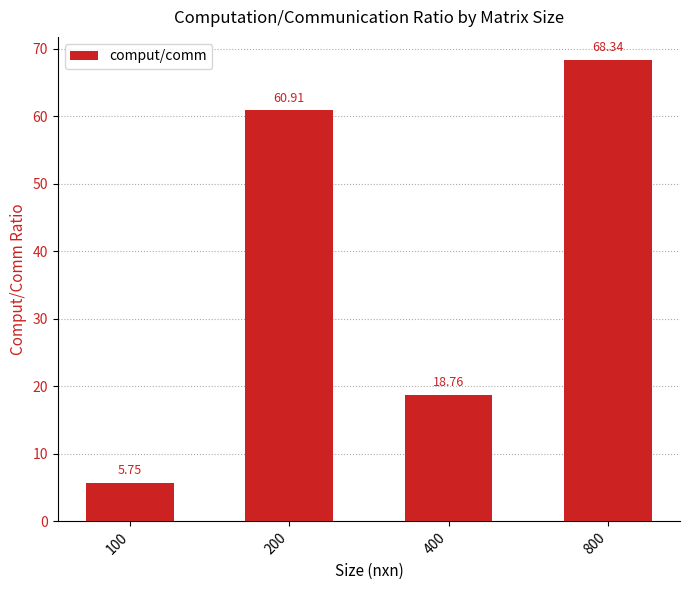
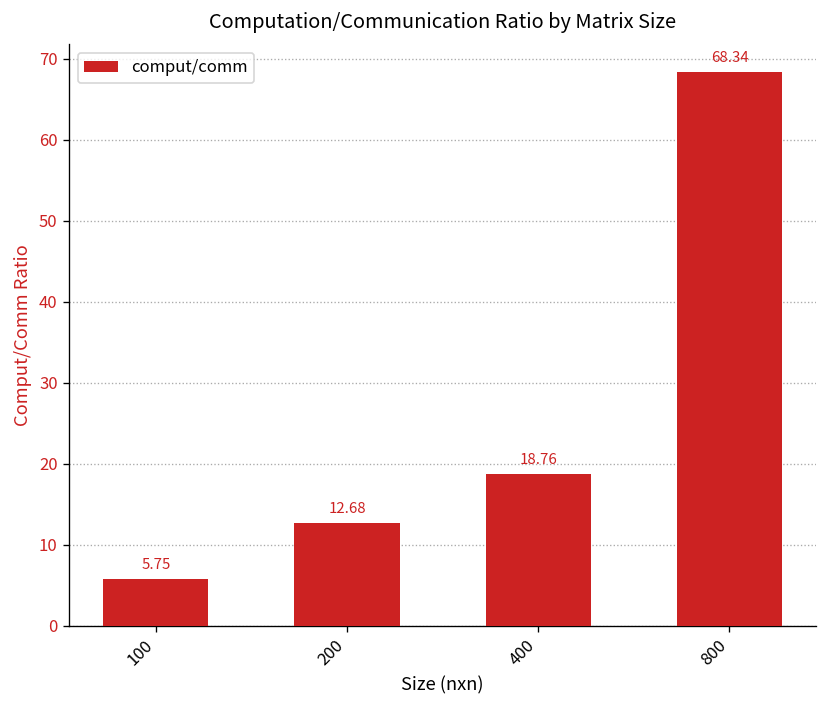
  {
    "100": 5.75,
-   "200": 60.91,
+   "200": 12.68,
    "400": 18.76,
    "800": 68.34
  }
